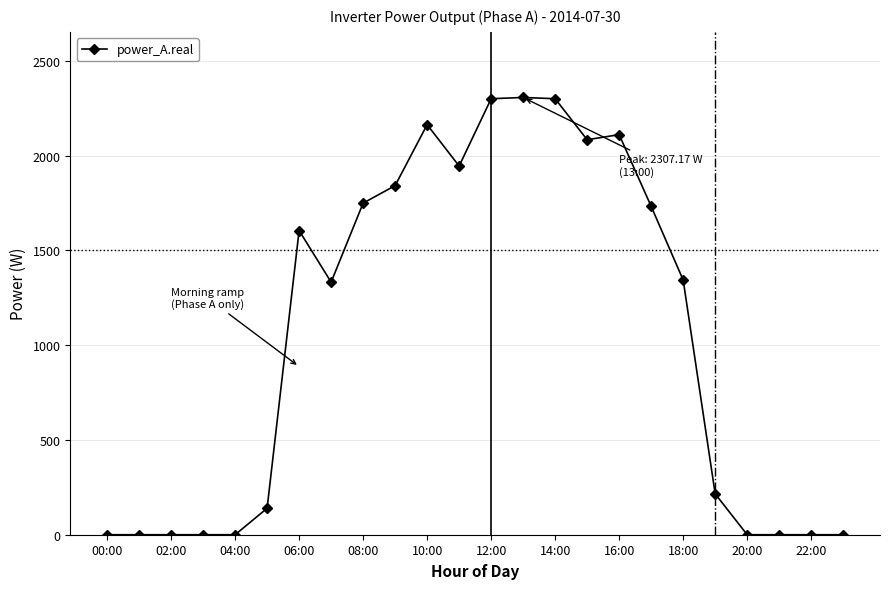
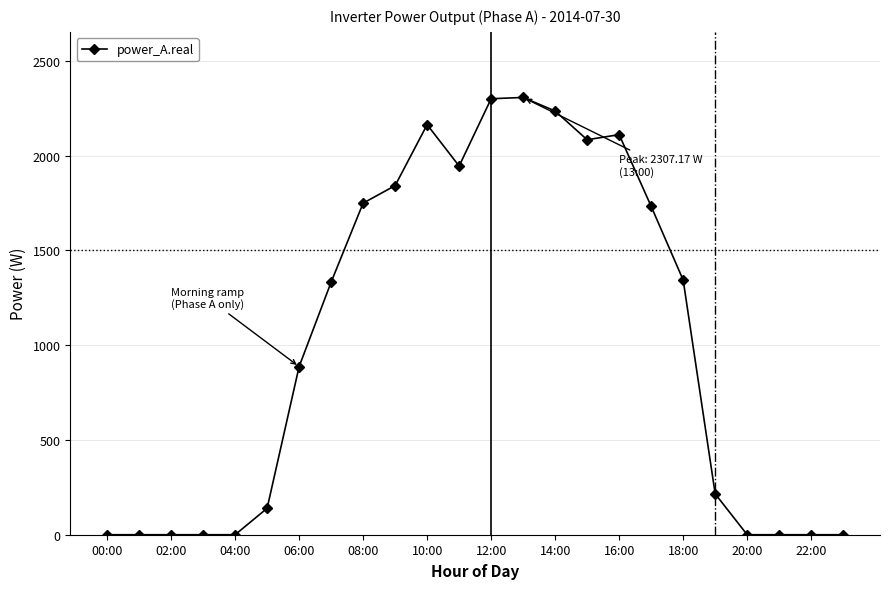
  {
    "00:00": 0,
    "02:00": 0,
    "04:00": 0,
-   "06:00": 1610,
+   "06:00": 890,
    "08:00": 1750,
    "10:00": 2160,
    "12:00": 2300,
-   "14:00": 2300,
+   "14:00": 2240,
    "18:00": 1340,
    "20:00": 0,
    "22:00": 0
  }
